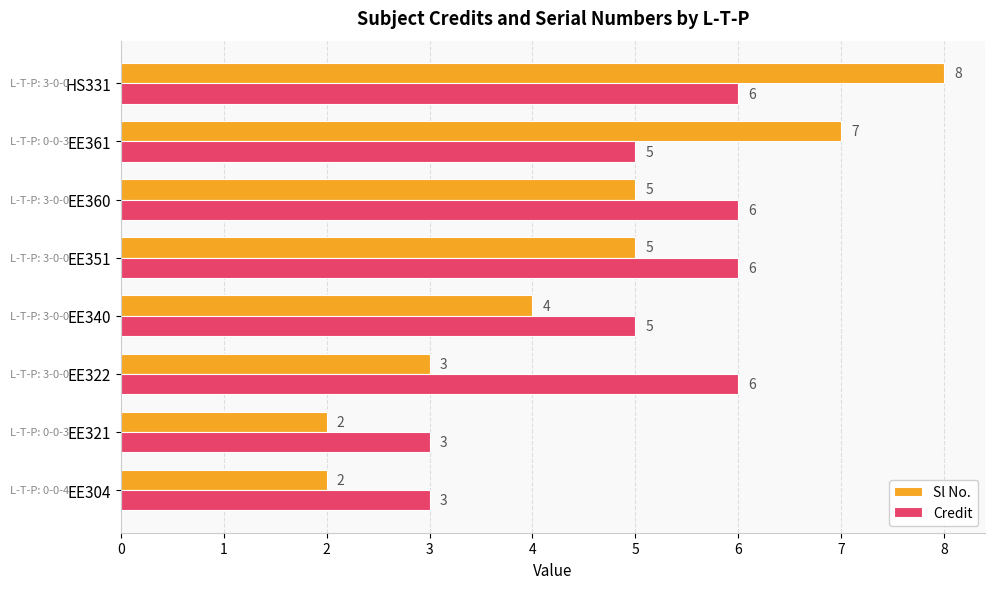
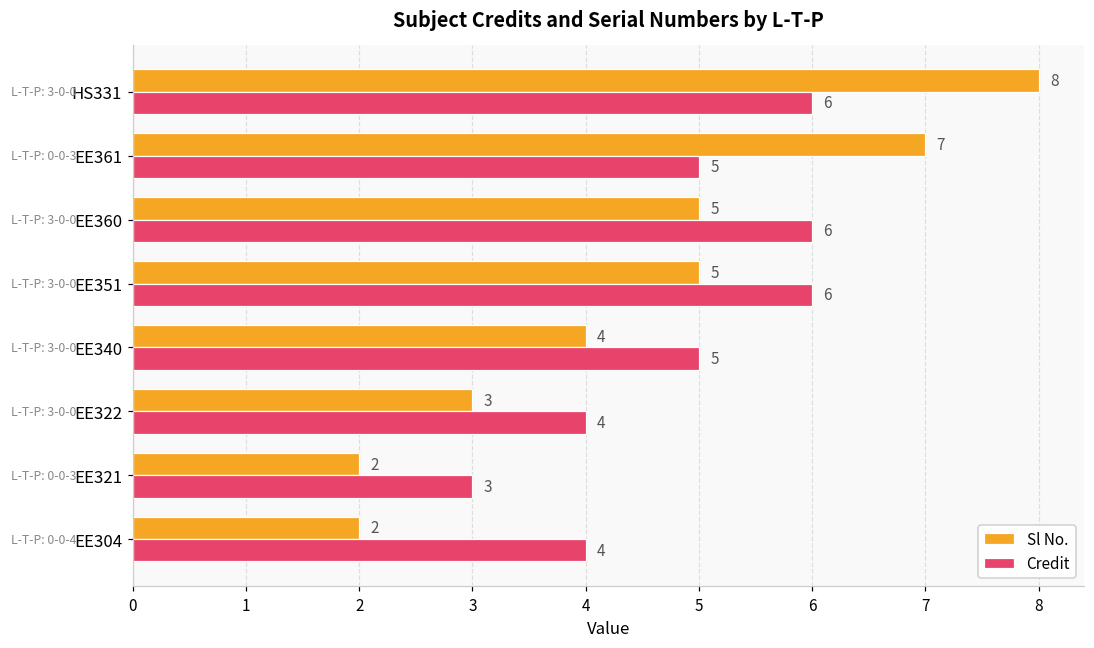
  {
    "Sl No.": {
      "HS331": 8,
      "EE361": 7,
      "EE360": 5,
      "EE351": 5,
      "EE340": 4,
      "EE322": 3,
      "EE321": 2,
      "EE304": 2
    },
    "Credit": {
      "HS331": 6,
      "EE361": 5,
      "EE360": 6,
      "EE351": 6,
      "EE340": 5,
-     "EE322": 6,
+     "EE322": 4,
      "EE321": 3,
-     "EE304": 3
+     "EE304": 4
    }
  }
